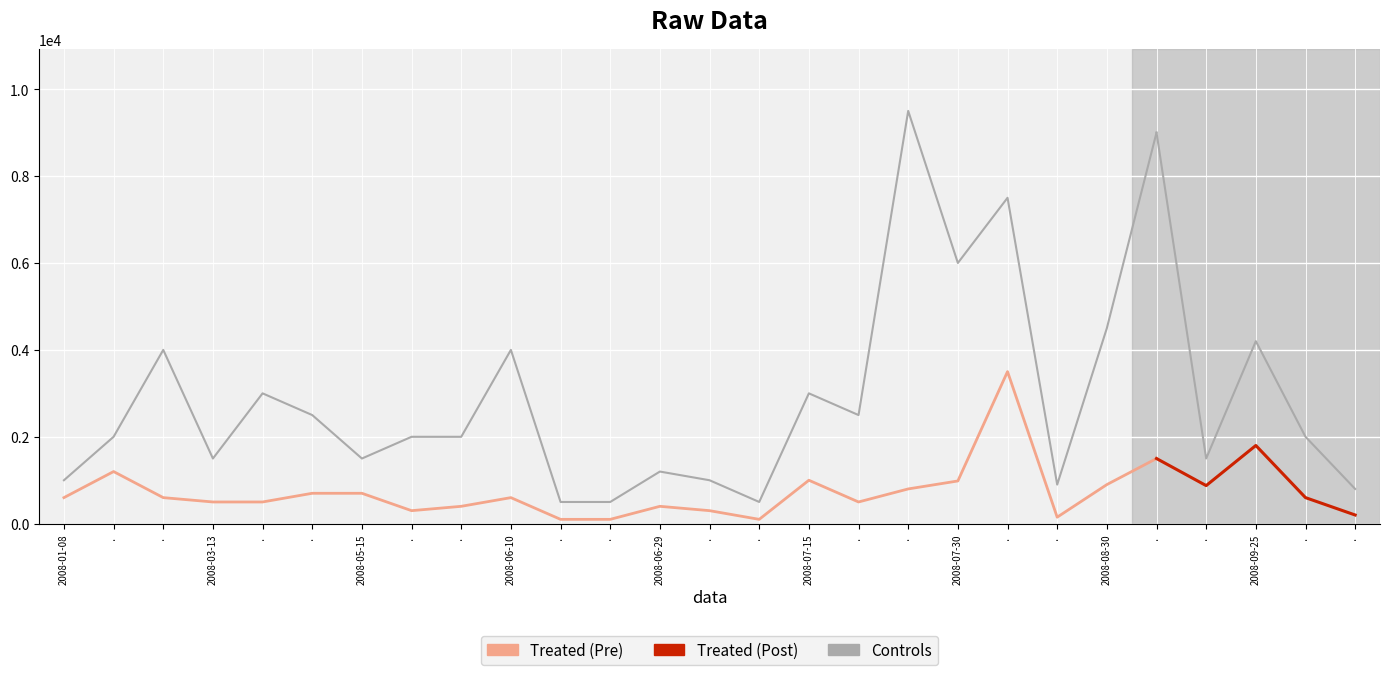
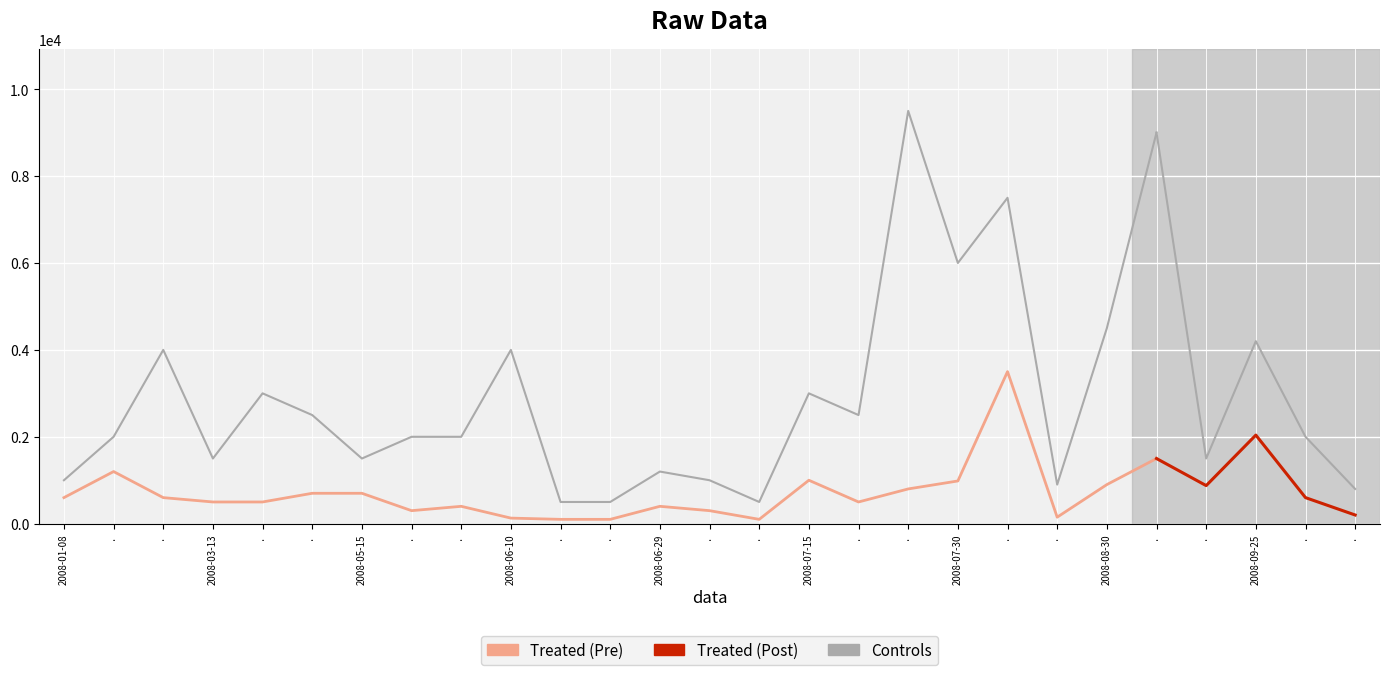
  {
    "Treated (Pre)": {
      "2008-01-08": 600,
      "2008-03-13": 500,
      "2008-05-15": 700,
-     "2008-06-10": 600,
+     "2008-06-10": 100,
      "2008-06-29": 400,
      "2008-07-15": 1000,
      "2008-07-30": 1000,
      "2008-08-30": 900
    },
    "Treated (Post)": {
-     "2008-09-25": 1800
+     "2008-09-25": 2000
    }
  }
